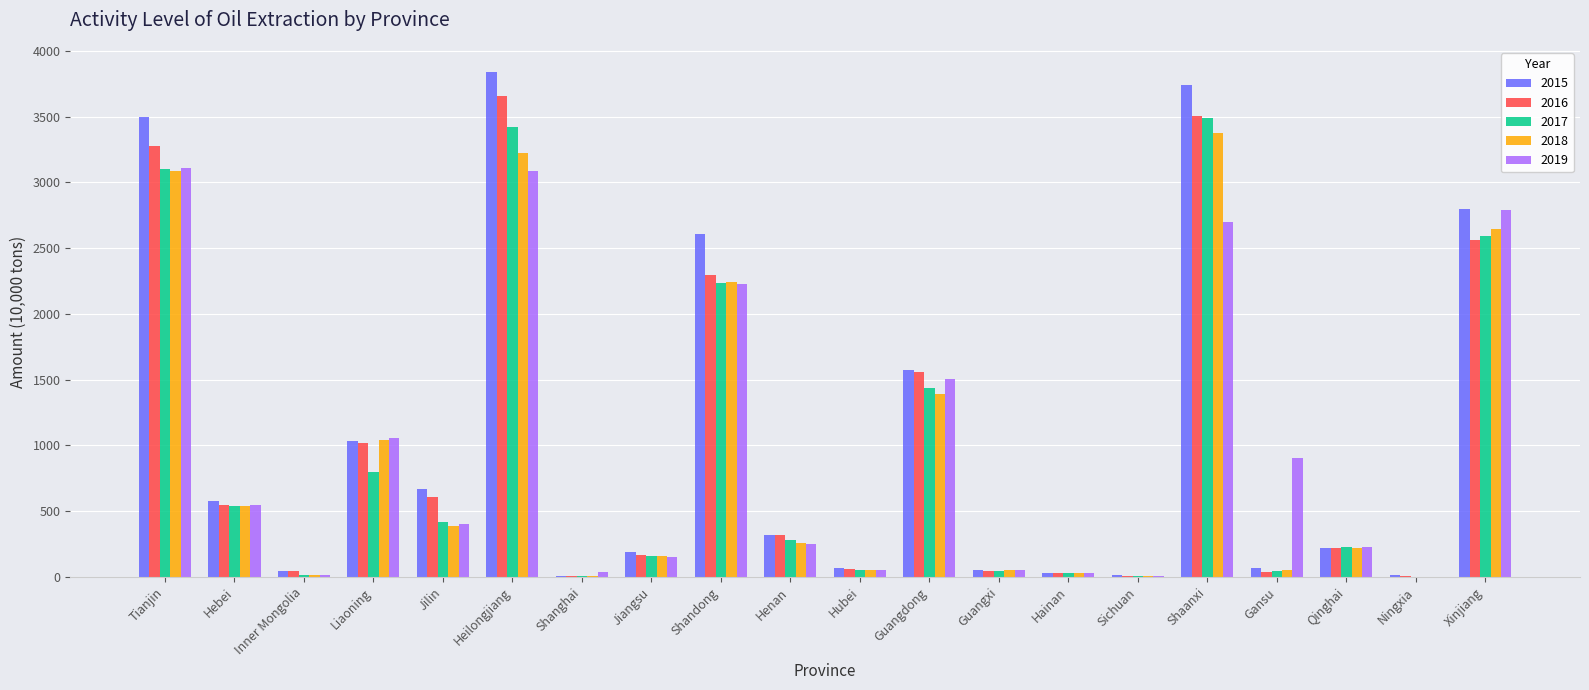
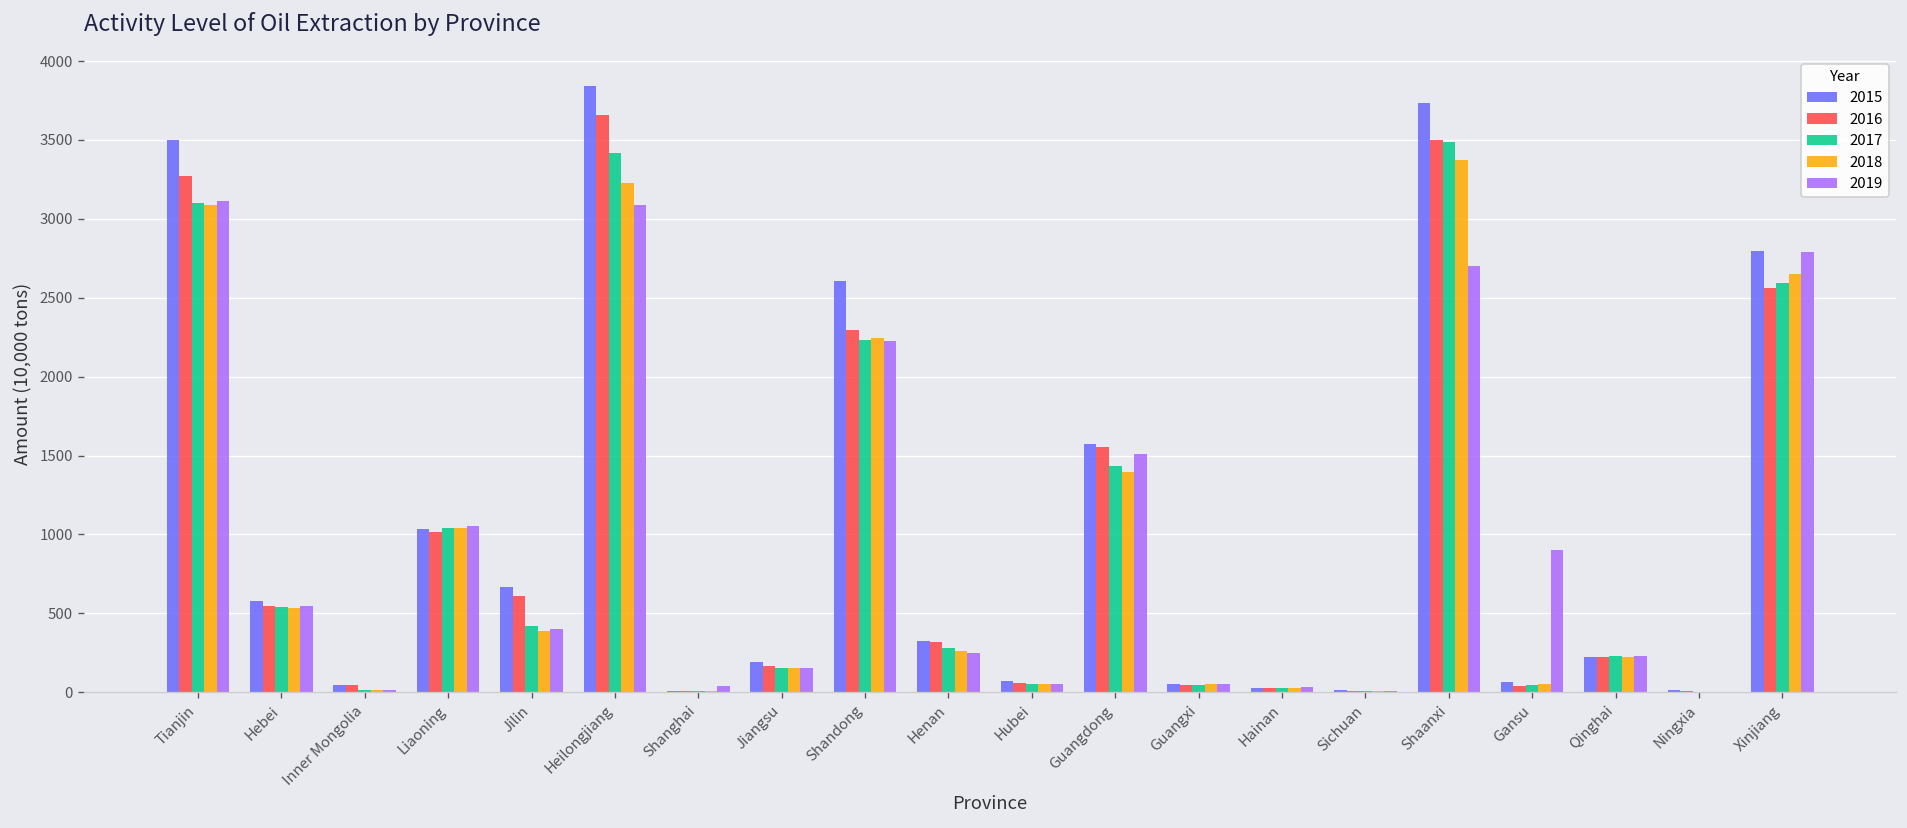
  {
    "2015": {
      "Tianjin": 3500,
      "Hebei": 580,
      "Inner Mongolia": 50,
      "Liaoning": 1040,
      "Jilin": 670,
      "Heilongjiang": 3840,
      "Jiangsu": 190,
      "Shandong": 2610,
      "Henan": 320,
      "Hubei": 70,
      "Guangdong": 1570,
      "Guangxi": 50,
      "Hainan": 30,
      "Shaanxi": 3740,
      "Gansu": 70,
      "Qinghai": 220,
      "Xinjiang": 2800
    },
    "2016": {
      "Tianjin": 3270,
      "Hebei": 550,
      "Inner Mongolia": 40,
      "Liaoning": 1020,
      "Jilin": 610,
      "Heilongjiang": 3660,
      "Jiangsu": 170,
      "Shandong": 2300,
      "Henan": 320,
      "Hubei": 60,
      "Guangdong": 1560,
      "Guangxi": 50,
      "Hainan": 30,
      "Shaanxi": 3500,
      "Gansu": 40,
      "Qinghai": 220,
      "Xinjiang": 2560
    },
    "2017": {
      "Tianjin": 3100,
      "Hebei": 540,
-     "Liaoning": 800,
+     "Liaoning": 1040,
      "Jilin": 420,
      "Heilongjiang": 3420,
      "Jiangsu": 160,
      "Shandong": 2230,
      "Henan": 280,
      "Hubei": 60,
      "Guangdong": 1440,
      "Guangxi": 40,
      "Hainan": 30,
      "Shaanxi": 3490,
      "Gansu": 50,
      "Qinghai": 230,
      "Xinjiang": 2590
    },
    "2018": {
      "Tianjin": 3090,
      "Hebei": 540,
      "Liaoning": 1040,
      "Jilin": 390,
      "Heilongjiang": 3220,
      "Jiangsu": 160,
      "Shandong": 2240,
      "Henan": 260,
      "Hubei": 50,
      "Guangdong": 1390,
      "Guangxi": 50,
      "Hainan": 30,
      "Shaanxi": 3370,
      "Gansu": 50,
      "Qinghai": 220,
      "Ningxia": 0,
      "Xinjiang": 2650
    },
    "2019": {
      "Tianjin": 3110,
      "Hebei": 550,
      "Liaoning": 1050,
      "Jilin": 400,
      "Heilongjiang": 3090,
      "Shanghai": 40,
      "Jiangsu": 150,
      "Shandong": 2230,
      "Henan": 250,
      "Hubei": 50,
      "Guangdong": 1510,
      "Guangxi": 50,
      "Hainan": 30,
      "Shaanxi": 2700,
      "Gansu": 900,
      "Qinghai": 230,
      "Ningxia": 0,
      "Xinjiang": 2790
    }
  }
